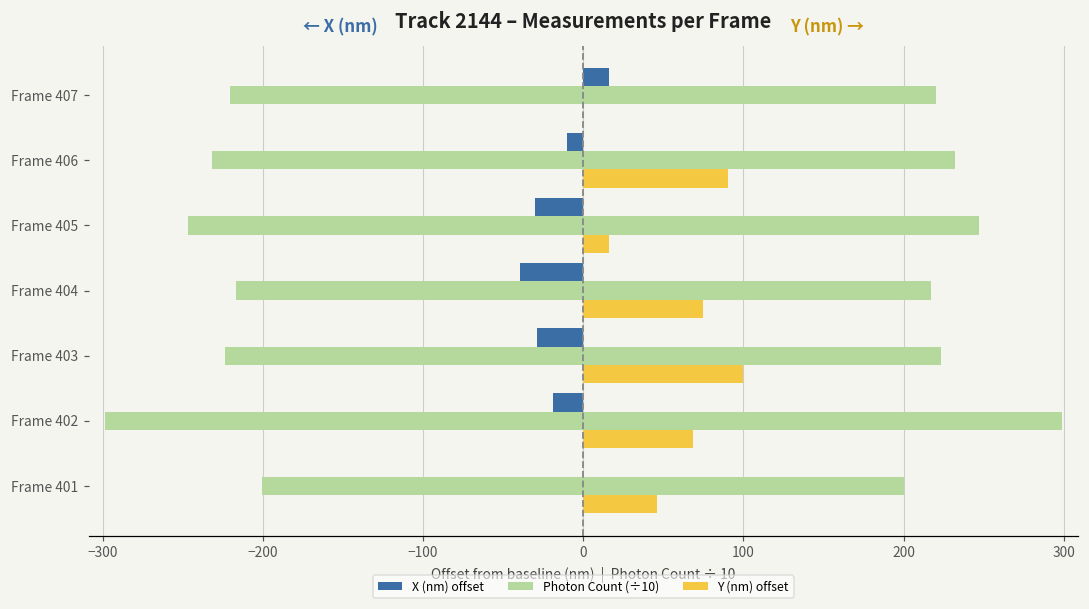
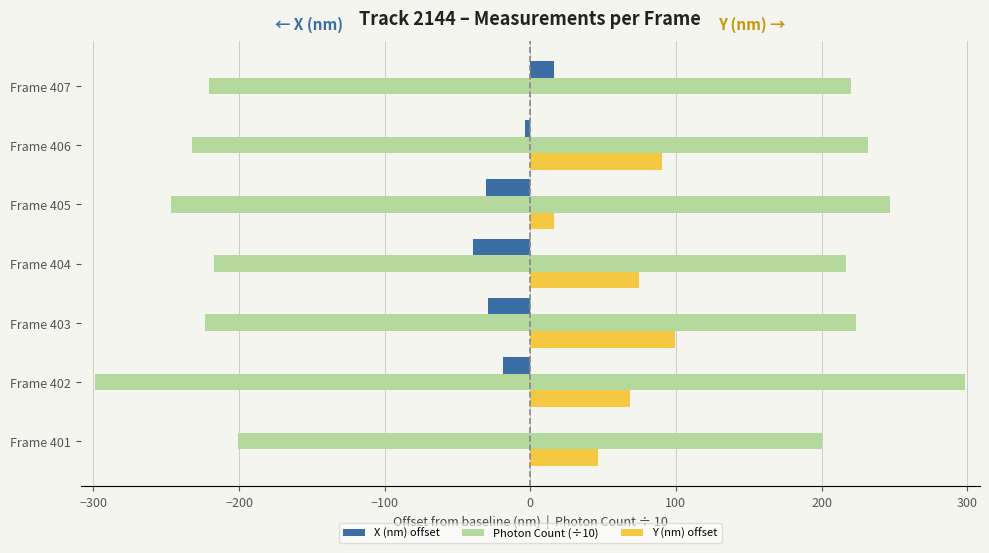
  {
    "X (nm) offset": {
      "Frame 407": 16,
-     "Frame 406": -10,
+     "Frame 406": -4,
      "Frame 405": -30,
      "Frame 404": -40,
      "Frame 403": -29,
      "Frame 402": -19
    },
    "Y (nm) offset": {
      "Frame 407": 0,
      "Frame 406": 90,
      "Frame 405": 16,
      "Frame 404": 75,
      "Frame 403": 100,
      "Frame 402": 69,
      "Frame 401": 46
    }
  }
